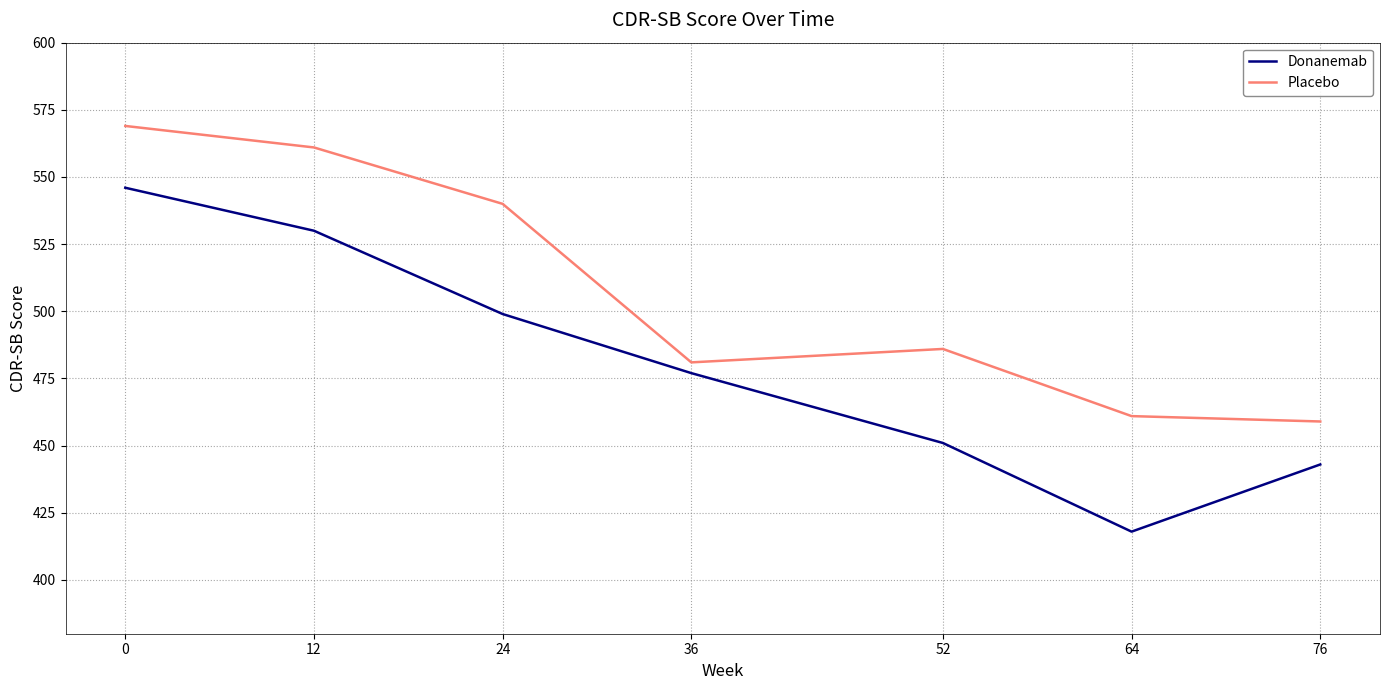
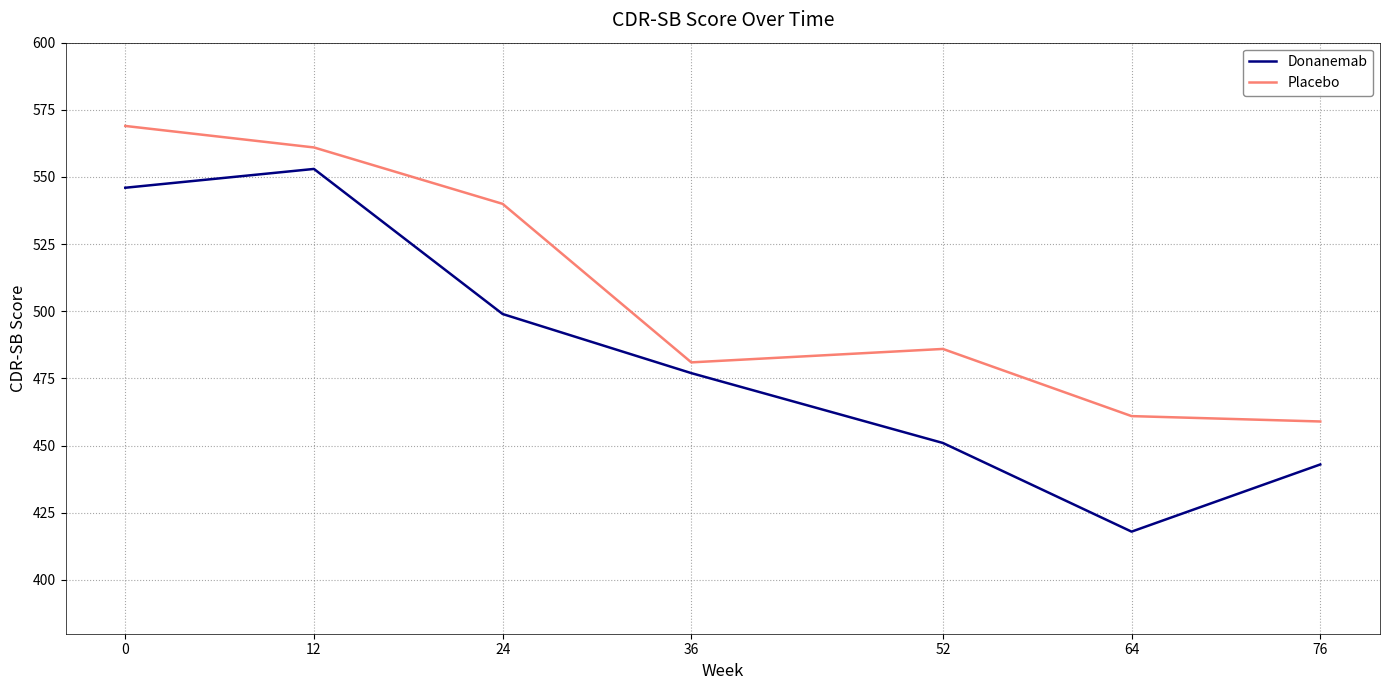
  {
    "Donanemab": {
      "0": 546,
-     "12": 530,
+     "12": 553,
      "24": 499,
      "36": 477,
      "52": 451,
      "64": 418,
      "76": 443
    },
    "Placebo": {
      "0": 569,
      "12": 561,
      "24": 540,
      "36": 481,
      "52": 486,
      "64": 461,
      "76": 459
    }
  }
